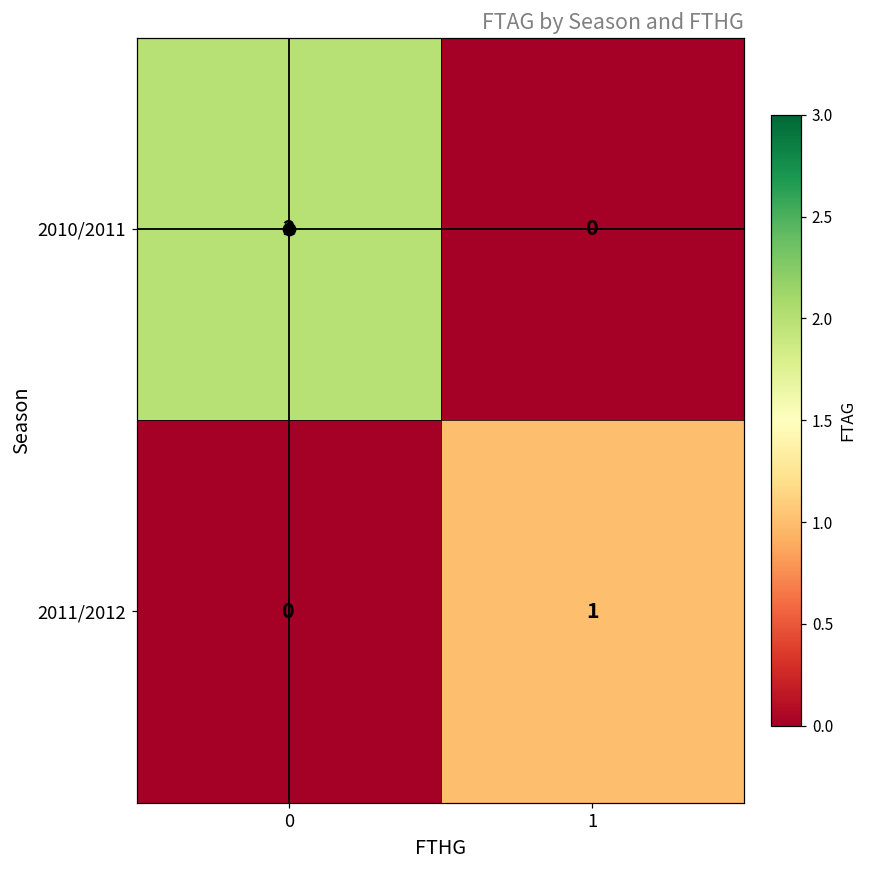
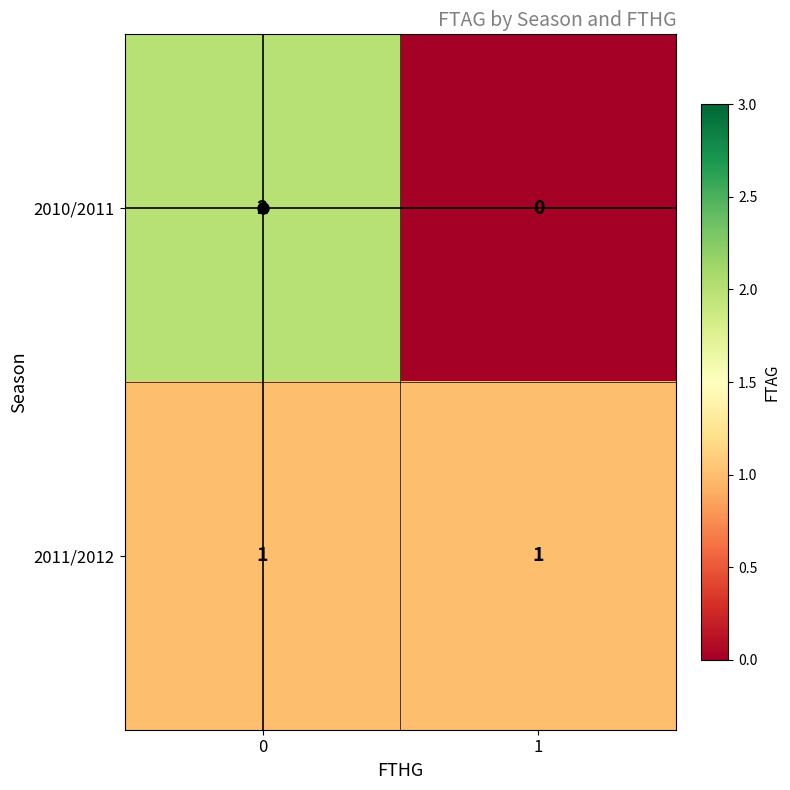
  {
    "2010/2011": {
      "1": 0
    },
    "2011/2012": {
-     "0": 0,
+     "0": 1,
      "1": 1
    }
  }
